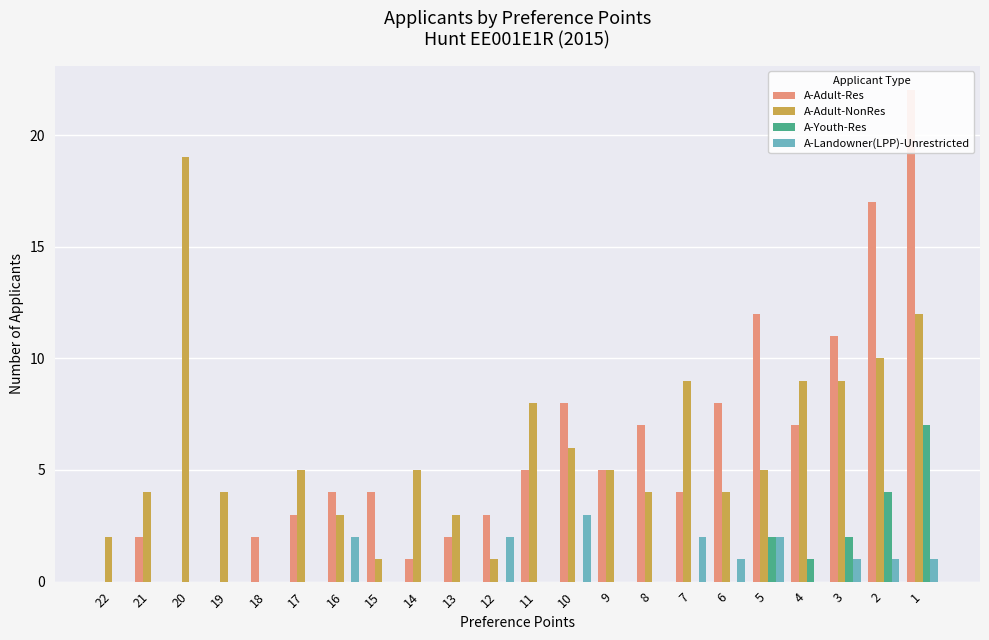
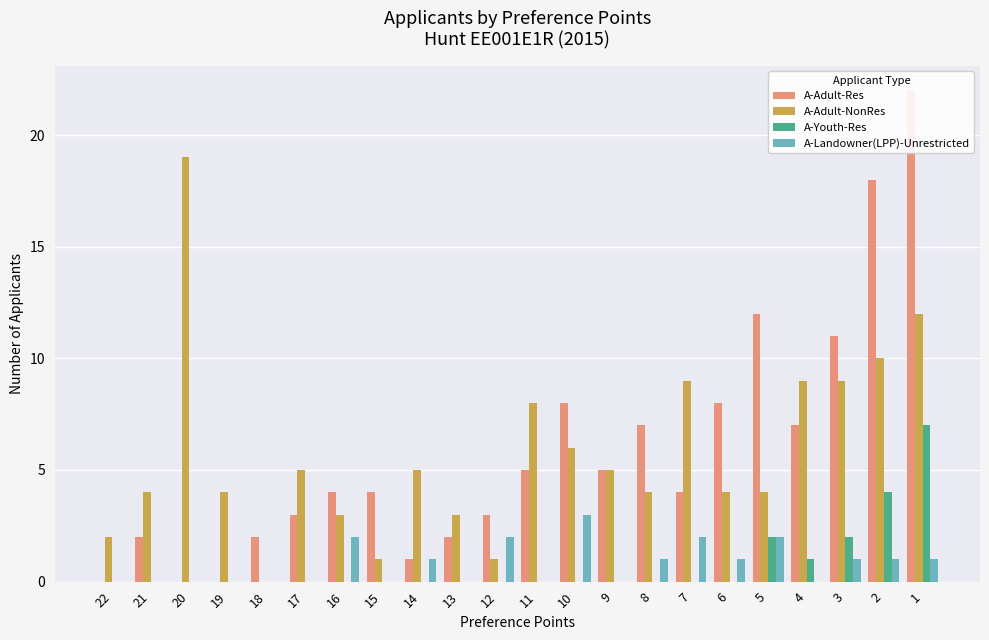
  {
    "A-Adult-Res": {
      "22": 0,
      "21": 2,
      "20": 0,
      "19": 0,
      "18": 2,
      "17": 3,
      "16": 4,
      "15": 4,
      "14": 1,
      "13": 2,
      "12": 3,
      "11": 5,
      "10": 8,
      "9": 5,
      "8": 7,
      "7": 4,
      "6": 8,
      "5": 12,
      "4": 7,
      "3": 11,
-     "2": 17
+     "2": 18
    },
    "A-Adult-NonRes": {
      "22": 2,
      "21": 4,
      "20": 19,
      "19": 4,
      "18": 0,
      "17": 5,
      "16": 3,
      "15": 1,
      "14": 5,
      "13": 3,
      "12": 1,
      "11": 8,
      "10": 6,
      "9": 5,
      "8": 4,
      "7": 9,
      "6": 4,
-     "5": 5,
+     "5": 4,
      "4": 9,
      "3": 9,
      "2": 10,
      "1": 12
    },
    "A-Youth-Res": {
      "22": 0,
      "21": 0,
      "20": 0,
      "19": 0,
      "18": 0,
      "17": 0,
      "16": 0,
      "15": 0,
      "14": 0,
      "13": 0,
      "12": 0,
      "11": 0,
      "10": 0,
      "9": 0,
      "8": 0,
      "7": 0,
      "6": 0,
      "5": 2,
      "4": 1,
      "3": 2,
      "2": 4,
      "1": 7
    },
    "A-Landowner(LPP)-Unrestricted": {
      "22": 0,
      "21": 0,
      "20": 0,
      "19": 0,
      "18": 0,
      "17": 0,
      "16": 2,
      "15": 0,
-     "14": 0,
+     "14": 1,
      "13": 0,
      "12": 2,
      "11": 0,
      "10": 3,
      "9": 0,
-     "8": 0,
+     "8": 1,
      "7": 2,
      "6": 1,
      "5": 2,
      "4": 0,
      "3": 1,
      "2": 1,
      "1": 1
    }
  }
